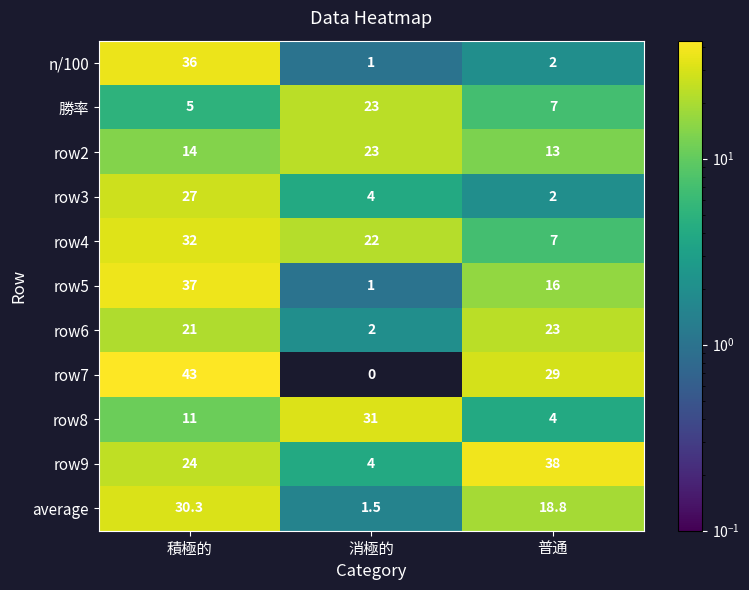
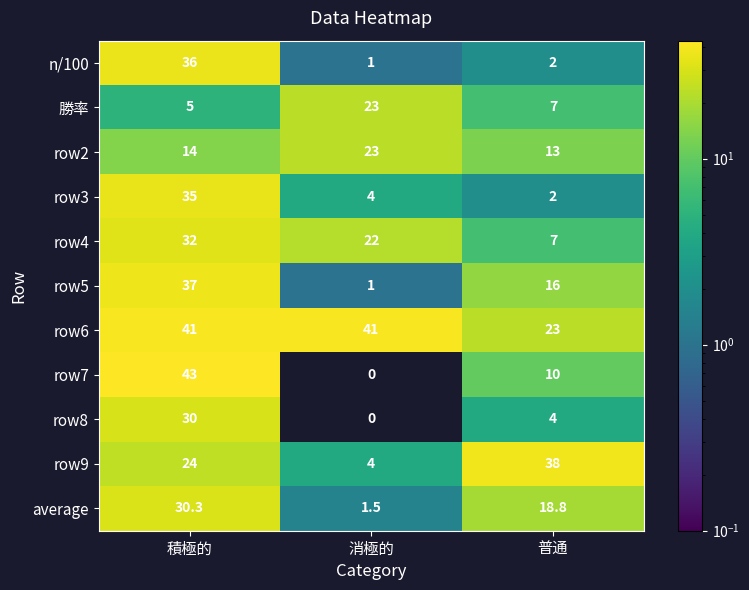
  {
    "n/100": {
      "積極的": 36,
      "消極的": 1,
      "普通": 2
    },
    "勝率": {
      "積極的": 5,
      "消極的": 23,
      "普通": 7
    },
    "row2": {
      "積極的": 14,
      "消極的": 23,
      "普通": 13
    },
    "row3": {
-     "積極的": 27,
+     "積極的": 35,
      "消極的": 4,
      "普通": 2
    },
    "row4": {
      "積極的": 32,
      "消極的": 22,
      "普通": 7
    },
    "row5": {
      "積極的": 37,
      "消極的": 1,
      "普通": 16
    },
    "row6": {
-     "積極的": 21,
-     "消極的": 2,
+     "積極的": 41,
+     "消極的": 41,
      "普通": 23
    },
    "row7": {
      "積極的": 43,
      "消極的": 0,
-     "普通": 29
+     "普通": 10
    },
    "row8": {
-     "積極的": 11,
-     "消極的": 31,
+     "積極的": 30,
+     "消極的": 0,
      "普通": 4
    },
    "row9": {
      "積極的": 24,
      "消極的": 4,
      "普通": 38
    },
    "average": {
      "積極的": 30.3,
      "消極的": 1.5,
      "普通": 18.8
    }
  }
